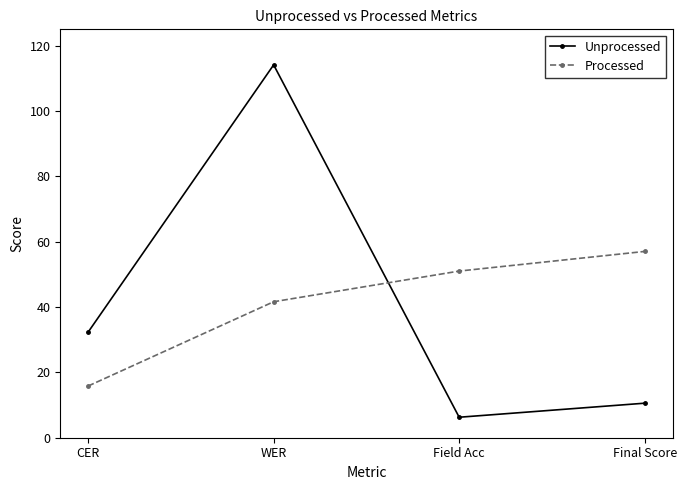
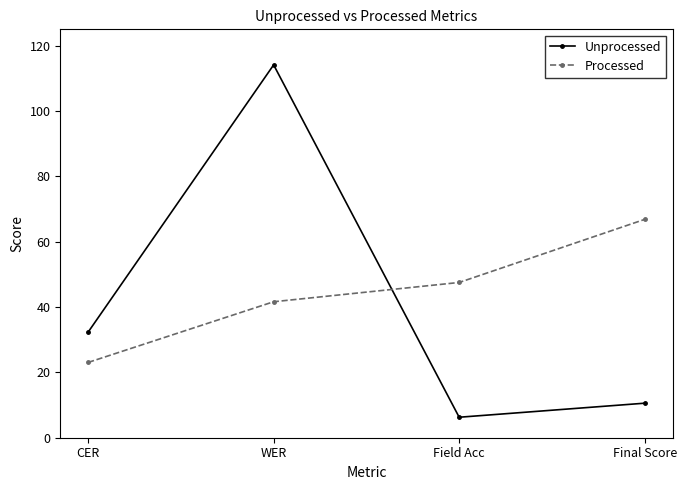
  {
    "Unprocessed": {
      "CER": 32,
      "WER": 114,
      "Field Acc": 6,
      "Final Score": 11
    },
    "Processed": {
-     "CER": 16,
+     "CER": 23,
      "WER": 42,
-     "Field Acc": 51,
-     "Final Score": 57
+     "Field Acc": 48,
+     "Final Score": 67
    }
  }
